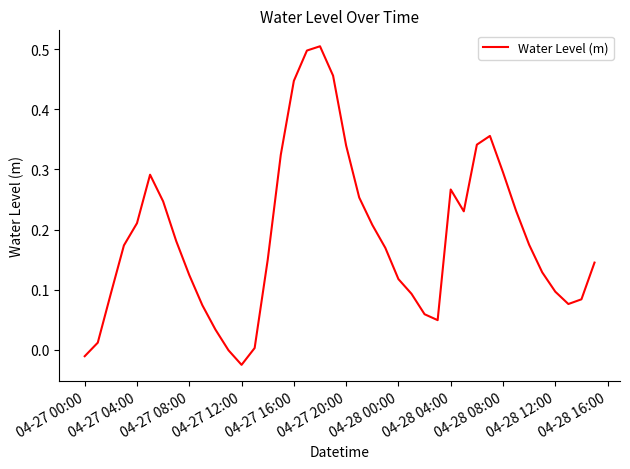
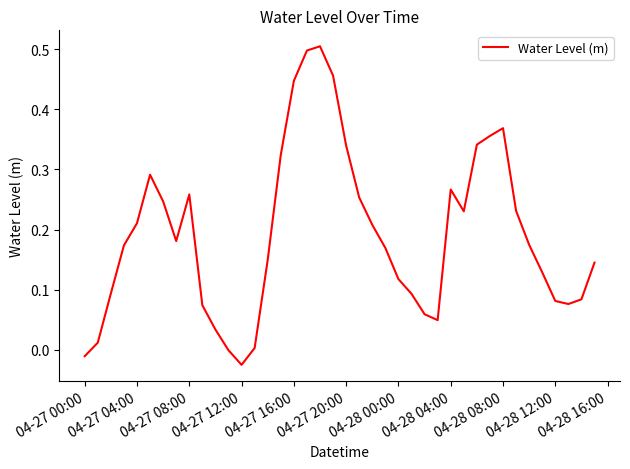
  {
    "04-27 00:00": -0.01,
    "04-27 04:00": 0.21,
-   "04-27 08:00": 0.12,
+   "04-27 08:00": 0.26,
    "04-27 12:00": -0.02,
    "04-27 16:00": 0.45,
    "04-27 20:00": 0.34,
    "04-28 00:00": 0.12,
    "04-28 04:00": 0.27,
-   "04-28 08:00": 0.30,
-   "04-28 12:00": 0.10
+   "04-28 08:00": 0.37,
+   "04-28 12:00": 0.08
  }
